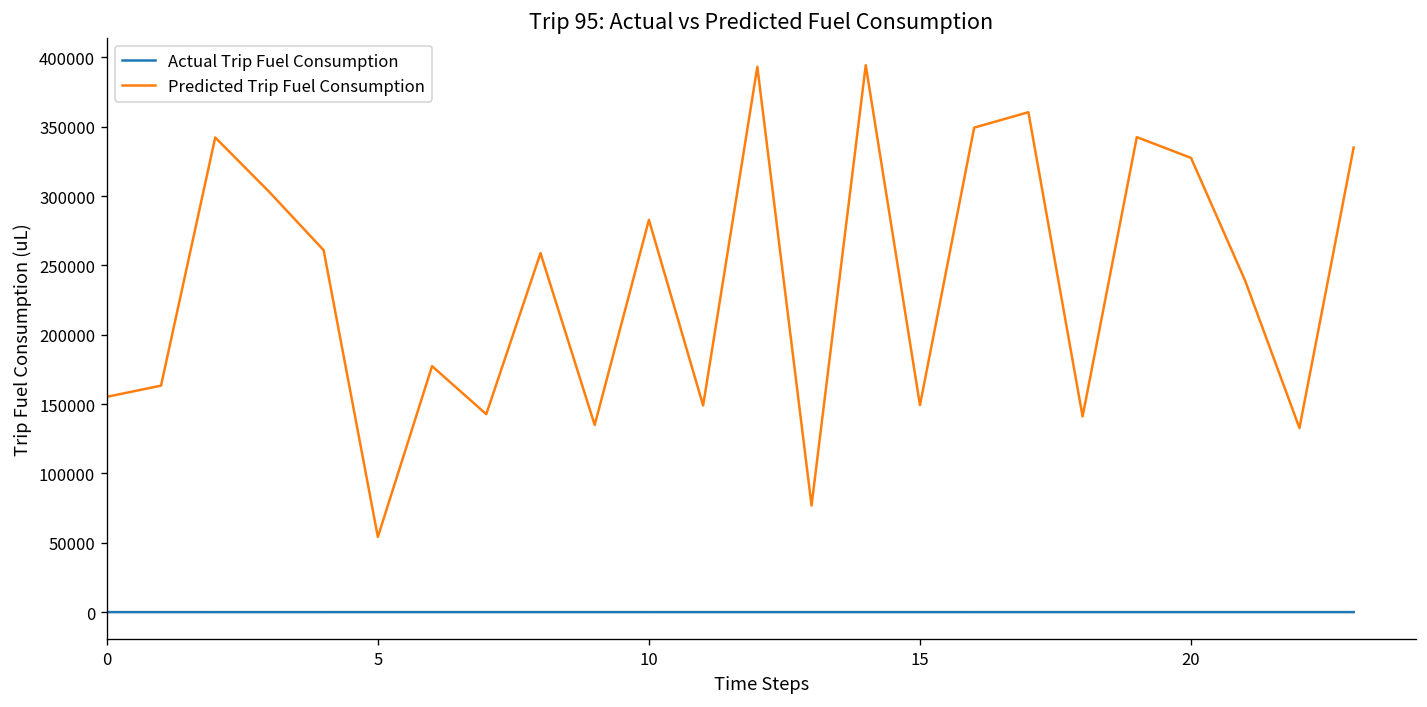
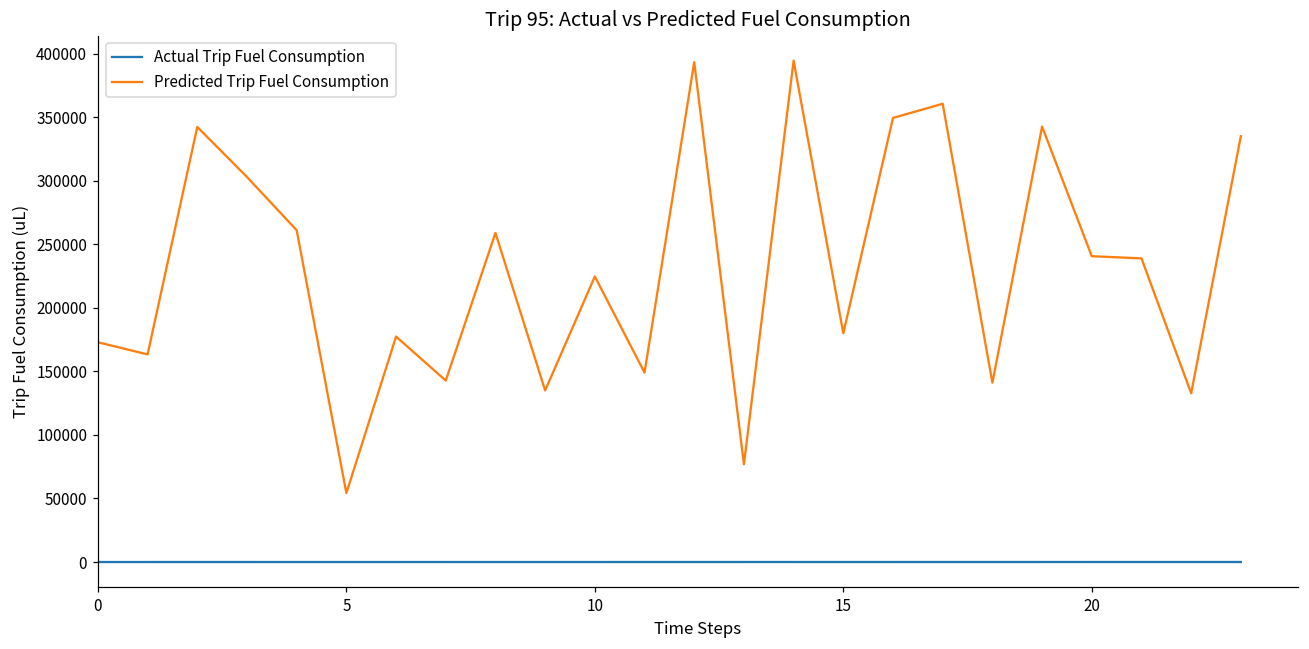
  {
    "Actual Trip Fuel Consumption": {
      "0": 0,
      "5": 0,
      "10": 0,
      "15": 0,
      "20": 0
    },
    "Predicted Trip Fuel Consumption": {
-     "0": 155000,
+     "0": 173000,
      "5": 54000,
-     "10": 283000,
-     "15": 149000,
-     "20": 328000
+     "10": 225000,
+     "15": 180000,
+     "20": 241000
    }
  }
